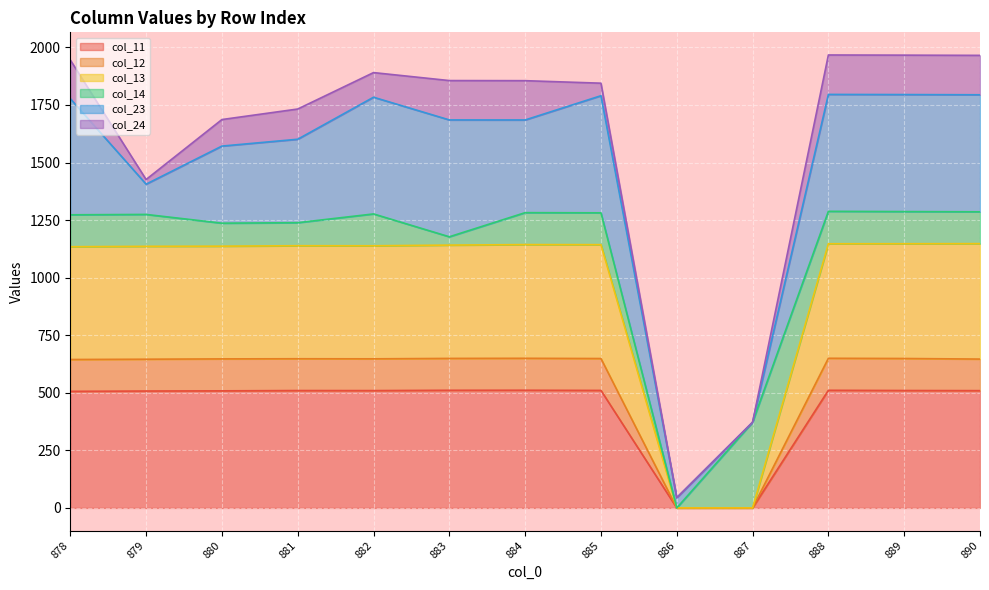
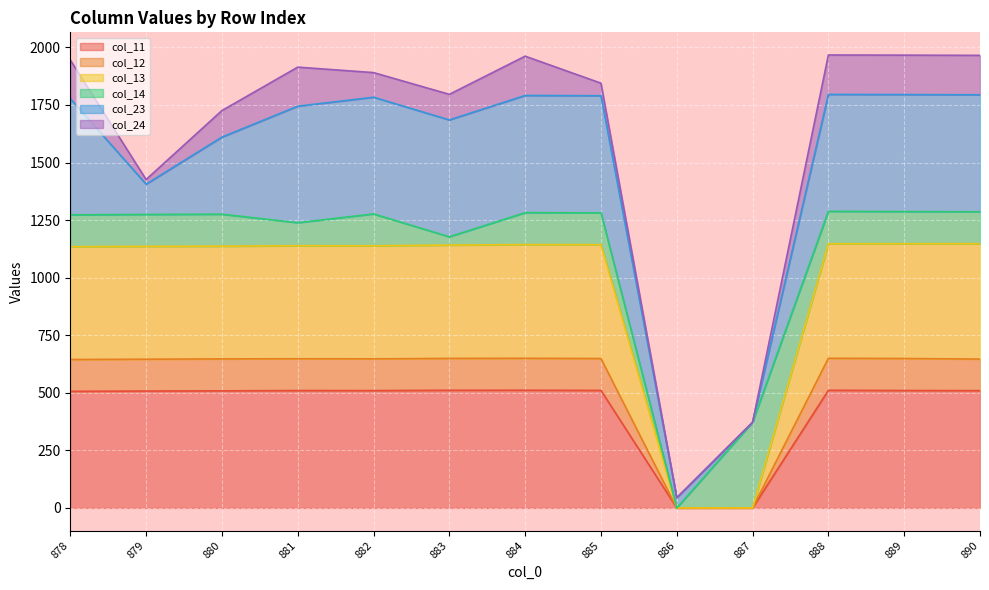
  {
    "col_14": {
      "878": 140,
      "879": 140,
-     "880": 100,
+     "880": 140,
      "881": 100,
      "882": 140,
      "883": 40,
      "884": 140,
      "885": 140,
      "888": 140,
      "889": 140,
      "890": 140
    },
    "col_23": {
      "878": 500,
      "879": 130,
      "880": 330,
-     "881": 360,
+     "881": 510,
      "882": 510,
      "883": 510,
-     "884": 400,
+     "884": 510,
      "885": 510,
      "888": 510,
      "889": 510,
      "890": 510
    },
    "col_24": {
      "878": 170,
      "879": 20,
      "880": 120,
-     "881": 130,
+     "881": 170,
      "882": 110,
-     "883": 170,
+     "883": 110,
      "884": 170,
      "885": 50,
      "888": 170,
      "889": 170,
      "890": 170
    }
  }
